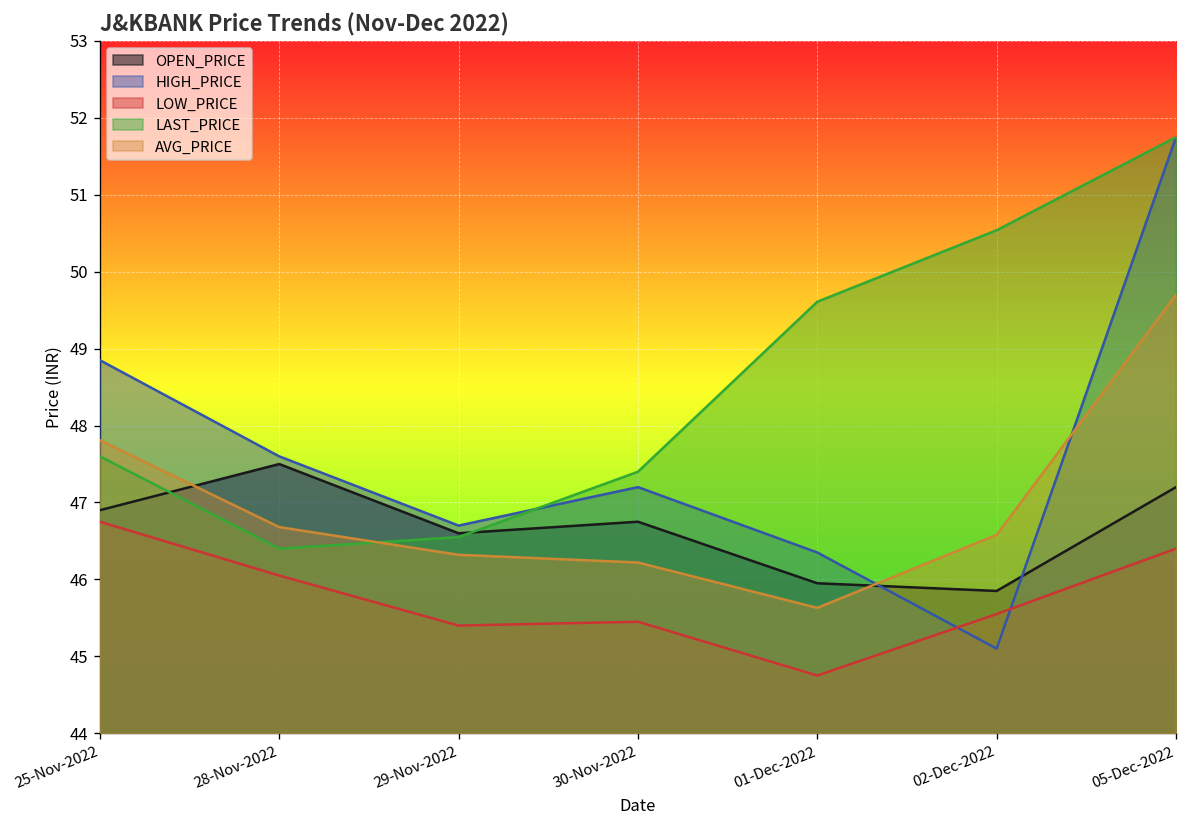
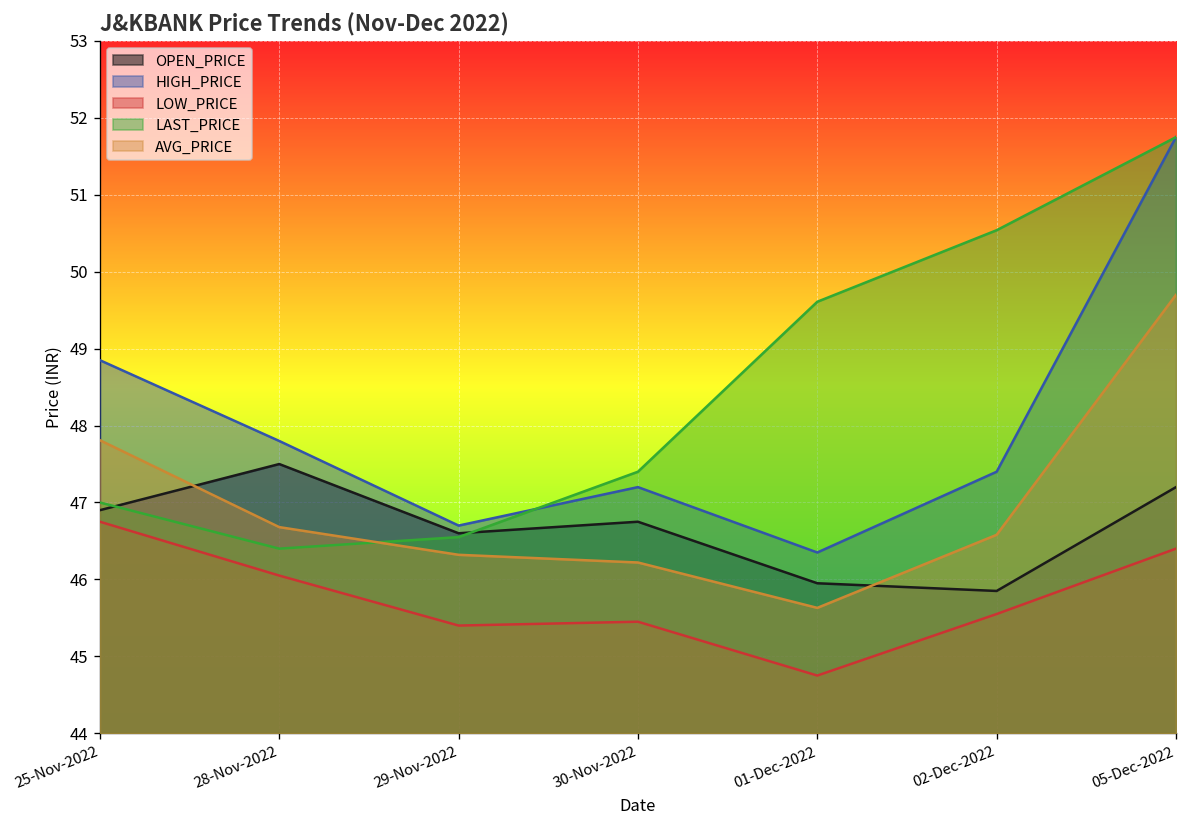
  {
    "OPEN_PRICE": {
      "25-Nov-2022": 46.9,
      "28-Nov-2022": 47.5,
      "29-Nov-2022": 46.6,
      "30-Nov-2022": 46.8,
      "01-Dec-2022": 46.0,
      "02-Dec-2022": 45.9,
      "05-Dec-2022": 47.2
    },
    "HIGH_PRICE": {
      "25-Nov-2022": 48.9,
-     "28-Nov-2022": 47.6,
+     "28-Nov-2022": 47.8,
      "29-Nov-2022": 46.7,
      "30-Nov-2022": 47.2,
      "01-Dec-2022": 46.4,
-     "02-Dec-2022": 45.1
+     "02-Dec-2022": 47.4
    },
    "LAST_PRICE": {
-     "25-Nov-2022": 47.6,
+     "25-Nov-2022": 47.0,
      "28-Nov-2022": 46.4,
      "29-Nov-2022": 46.6,
      "30-Nov-2022": 47.4,
      "01-Dec-2022": 49.6,
      "02-Dec-2022": 50.5
    }
  }
